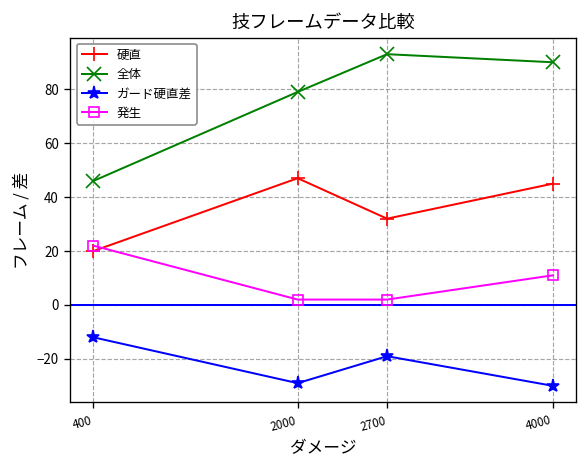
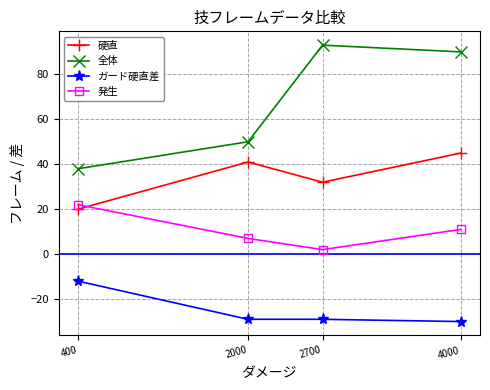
  {
    "硬直": {
      "400": 20,
-     "2000": 47,
+     "2000": 41,
      "2700": 32,
      "4000": 45
    },
    "全体": {
-     "400": 46,
-     "2000": 79,
+     "400": 38,
+     "2000": 50,
      "2700": 93,
      "4000": 90
    },
    "ガード硬直差": {
      "400": -12,
      "2000": -29,
-     "2700": -19,
+     "2700": -29,
      "4000": -30
    },
    "発生": {
      "400": 22,
-     "2000": 2,
+     "2000": 7,
      "2700": 2,
      "4000": 11
    }
  }
